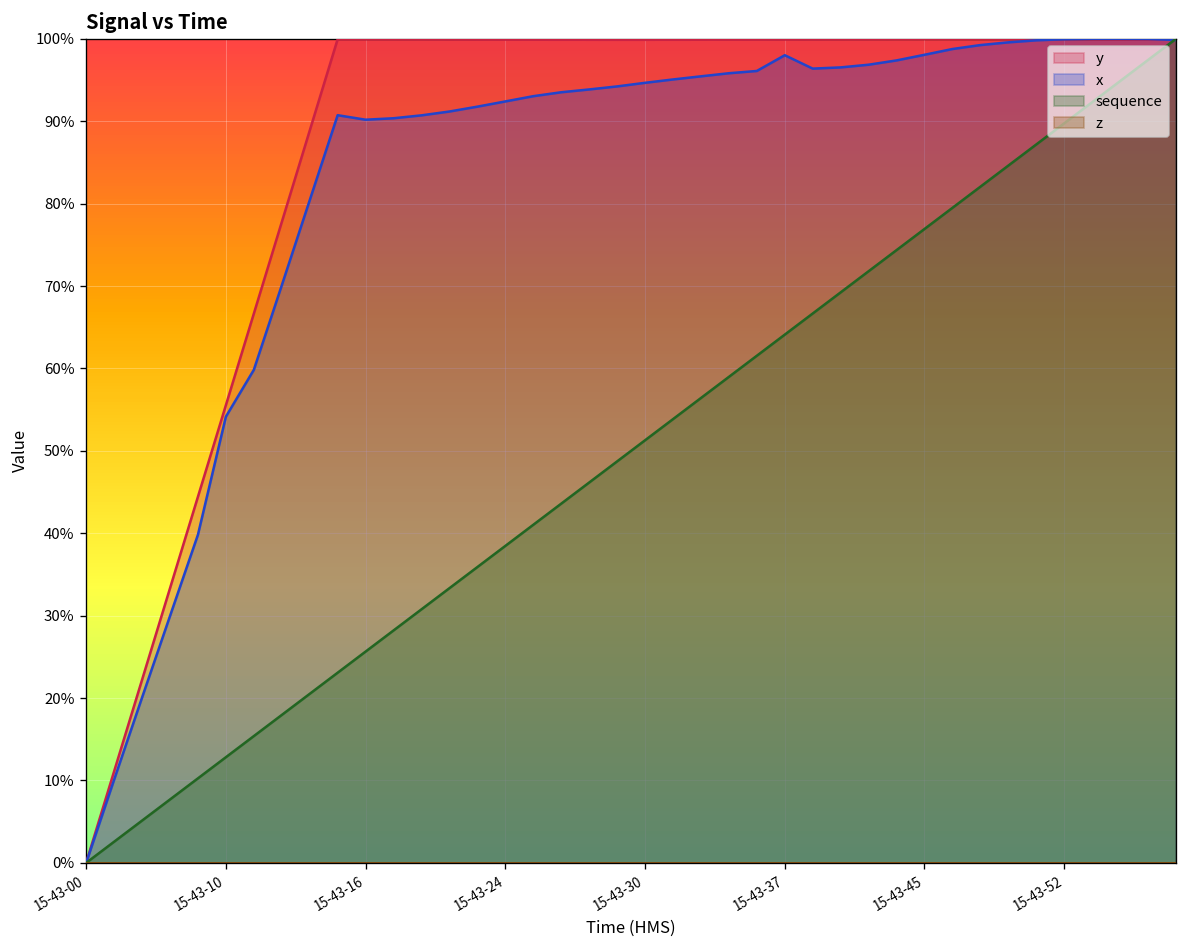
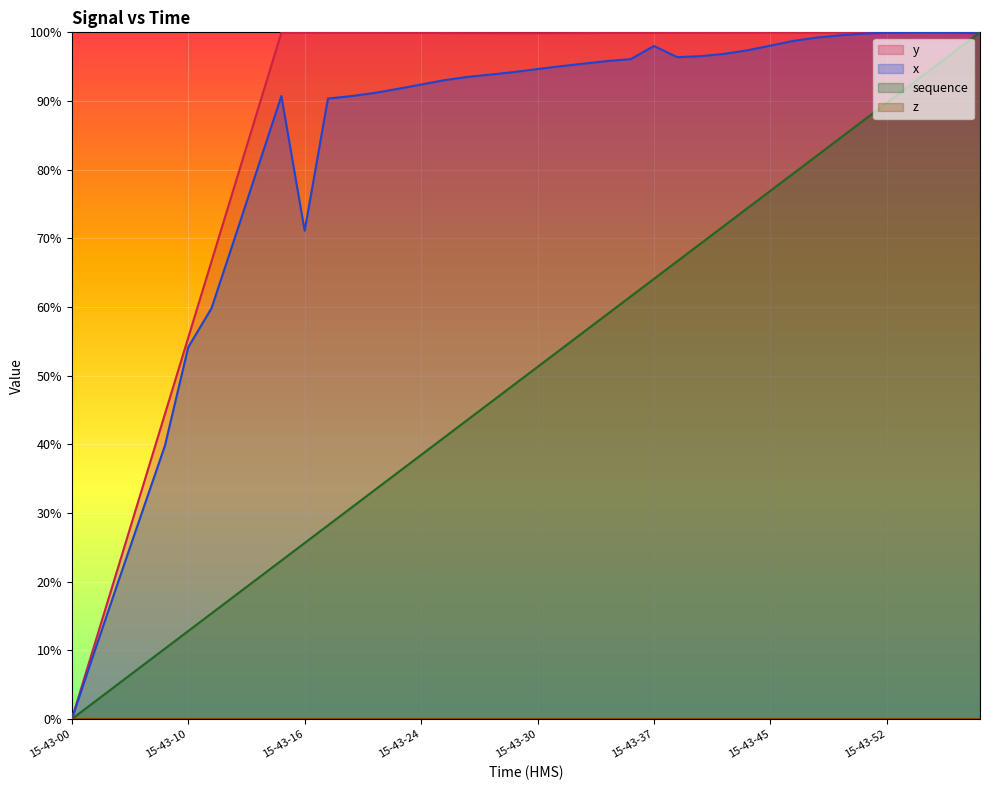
  {
    "x": {
      "15-43-10": "54%",
-     "15-43-16": "90%",
+     "15-43-16": "71%",
      "15-43-24": "92%",
      "15-43-30": "95%",
      "15-43-37": "98%",
      "15-43-45": "98%"
    }
  }
